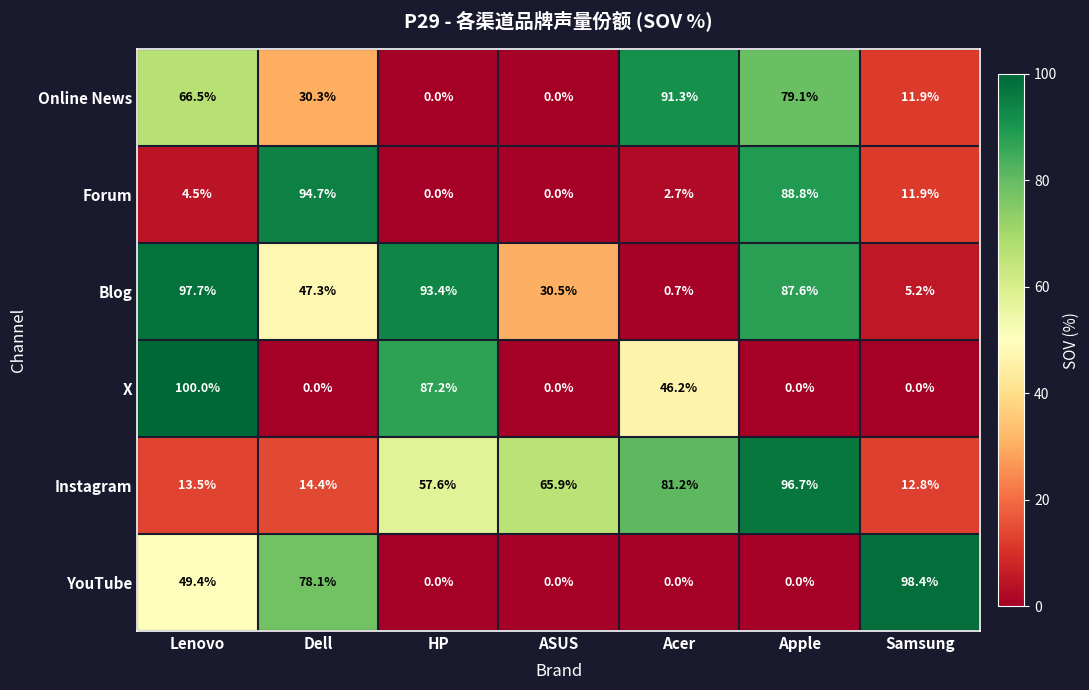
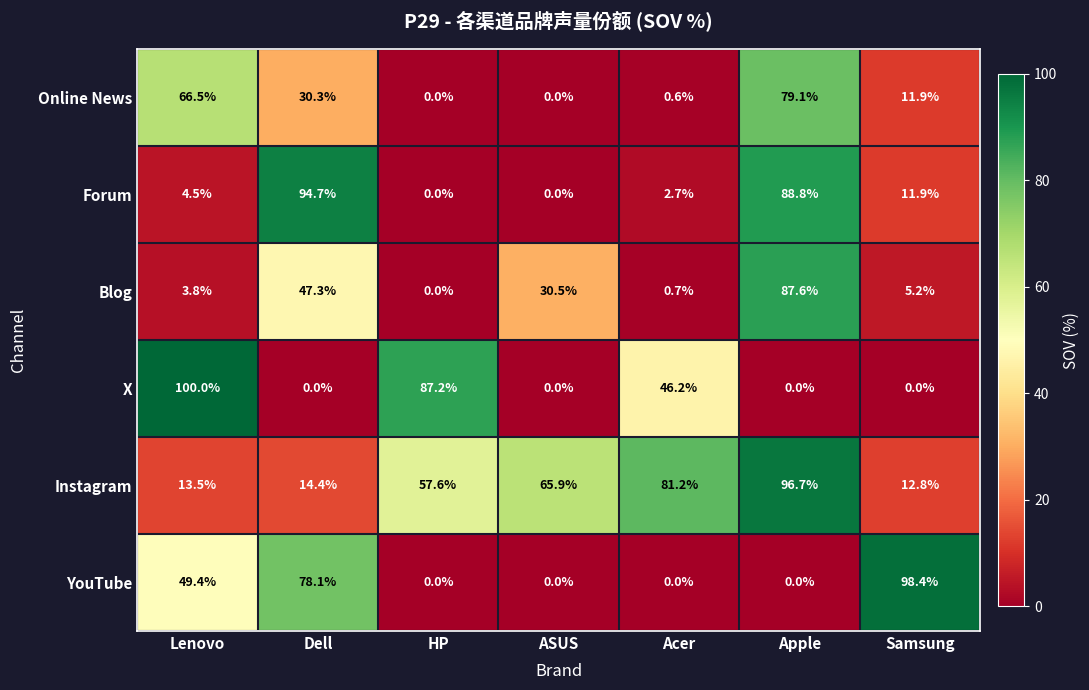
  {
    "Online News": {
      "Lenovo": "66.5%",
      "Dell": "30.3%",
      "HP": "0.0%",
      "ASUS": "0.0%",
-     "Acer": "91.3%",
+     "Acer": "0.6%",
      "Apple": "79.1%",
      "Samsung": "11.9%"
    },
    "Forum": {
      "Lenovo": "4.5%",
      "Dell": "94.7%",
      "HP": "0.0%",
      "ASUS": "0.0%",
      "Acer": "2.7%",
      "Apple": "88.8%",
      "Samsung": "11.9%"
    },
    "Blog": {
-     "Lenovo": "97.7%",
+     "Lenovo": "3.8%",
      "Dell": "47.3%",
-     "HP": "93.4%",
+     "HP": "0.0%",
      "ASUS": "30.5%",
      "Acer": "0.7%",
      "Apple": "87.6%",
      "Samsung": "5.2%"
    },
    "X": {
      "Lenovo": "100.0%",
      "Dell": "0.0%",
      "HP": "87.2%",
      "ASUS": "0.0%",
      "Acer": "46.2%",
      "Apple": "0.0%",
      "Samsung": "0.0%"
    },
    "Instagram": {
      "Lenovo": "13.5%",
      "Dell": "14.4%",
      "HP": "57.6%",
      "ASUS": "65.9%",
      "Acer": "81.2%",
      "Apple": "96.7%",
      "Samsung": "12.8%"
    },
    "YouTube": {
      "Lenovo": "49.4%",
      "Dell": "78.1%",
      "HP": "0.0%",
      "ASUS": "0.0%",
      "Acer": "0.0%",
      "Apple": "0.0%",
      "Samsung": "98.4%"
    }
  }
